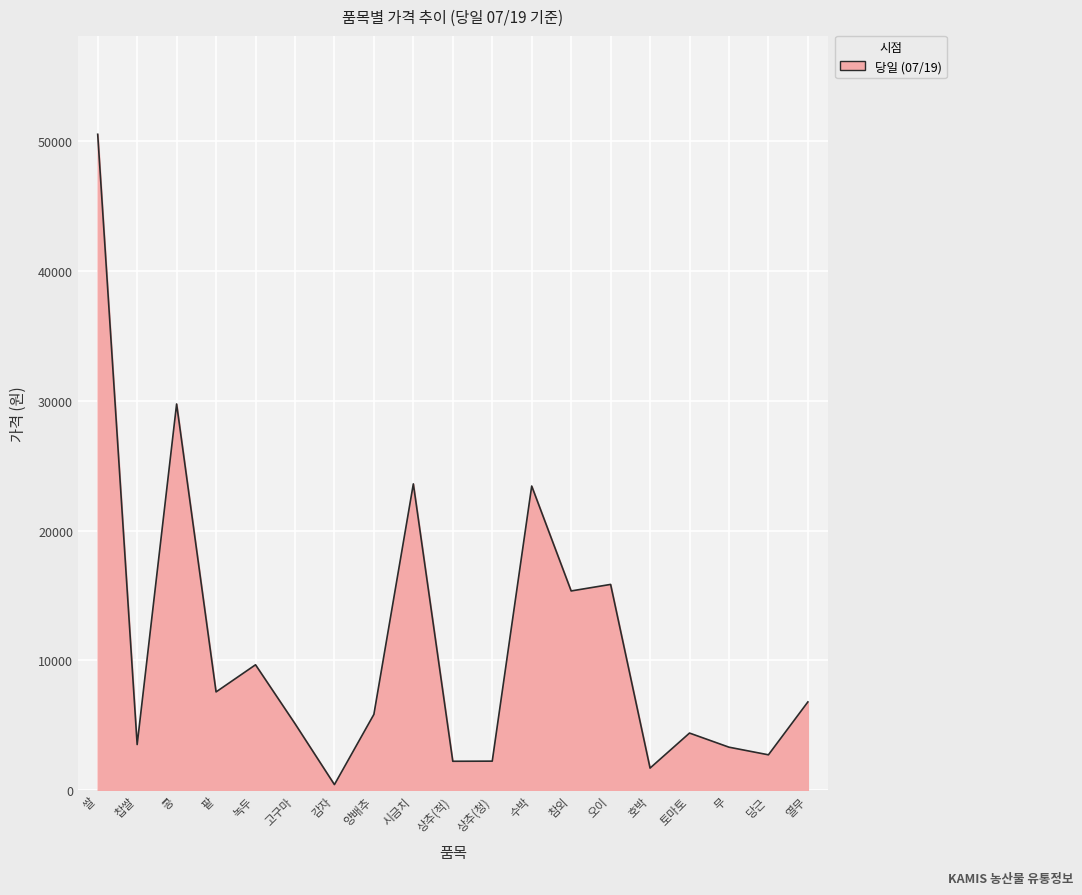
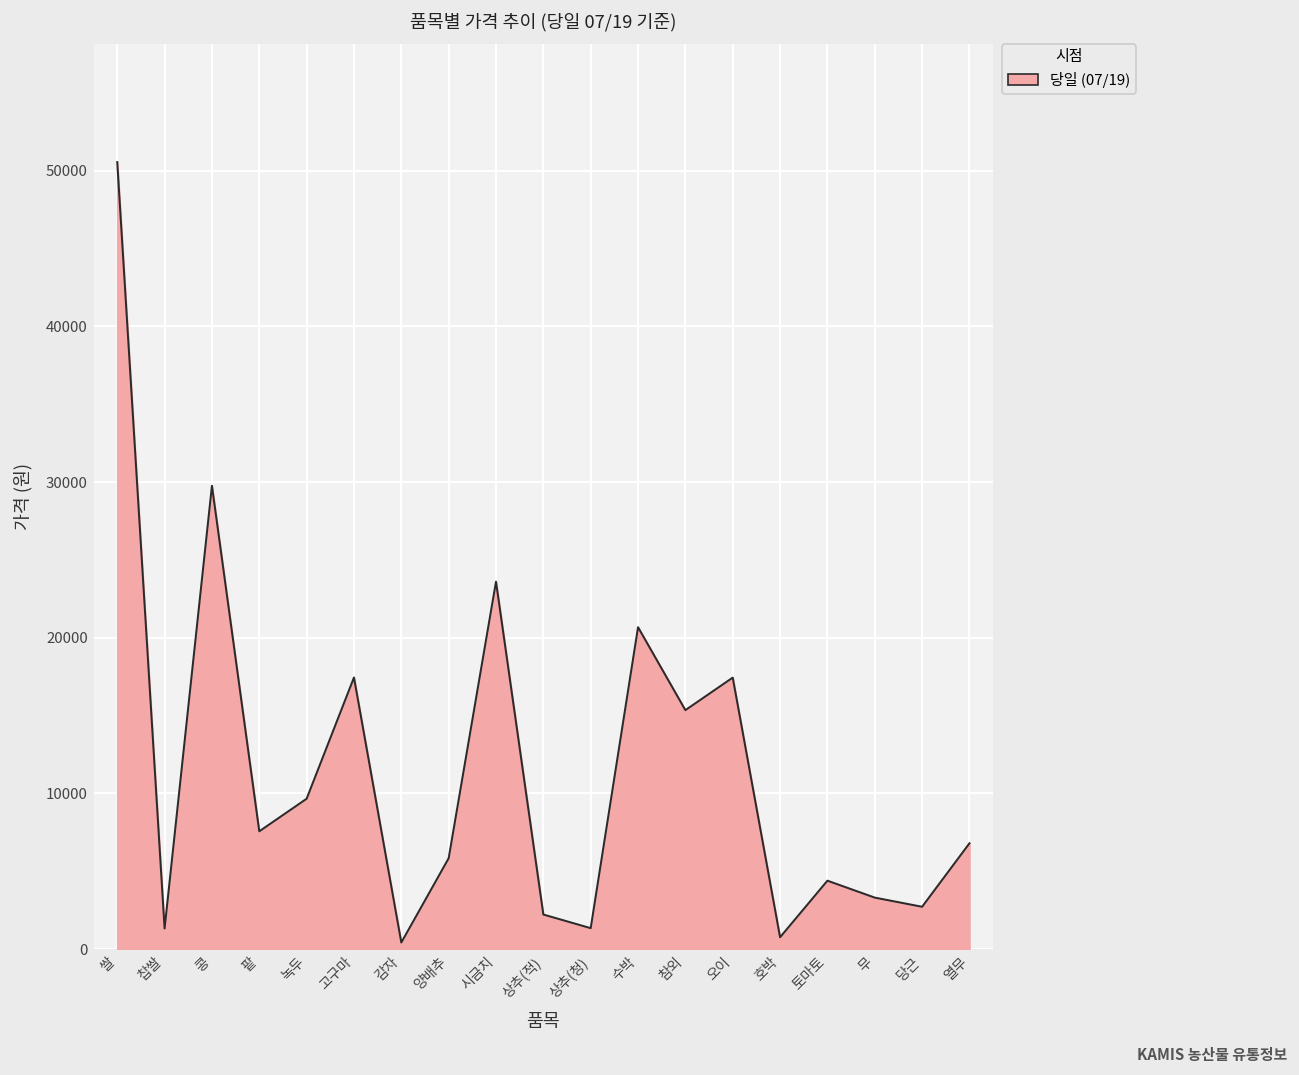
  {
    "쌀": 50600,
-   "찹쌀": 3500,
+   "찹쌀": 1300,
    "콩": 29800,
    "팥": 7600,
    "녹두": 9700,
-   "고구마": 5100,
+   "고구마": 17400,
    "감자": 400,
    "양배추": 5800,
    "시금치": 23600,
    "상추(적)": 2200,
-   "상추(청)": 2200,
-   "수박": 23400,
+   "상추(청)": 1300,
+   "수박": 20700,
    "참외": 15400,
-   "오이": 15900,
-   "호박": 1700,
+   "오이": 17400,
+   "호박": 800,
    "토마토": 4400,
    "무": 3300,
    "당근": 2700,
    "열무": 6800
  }
